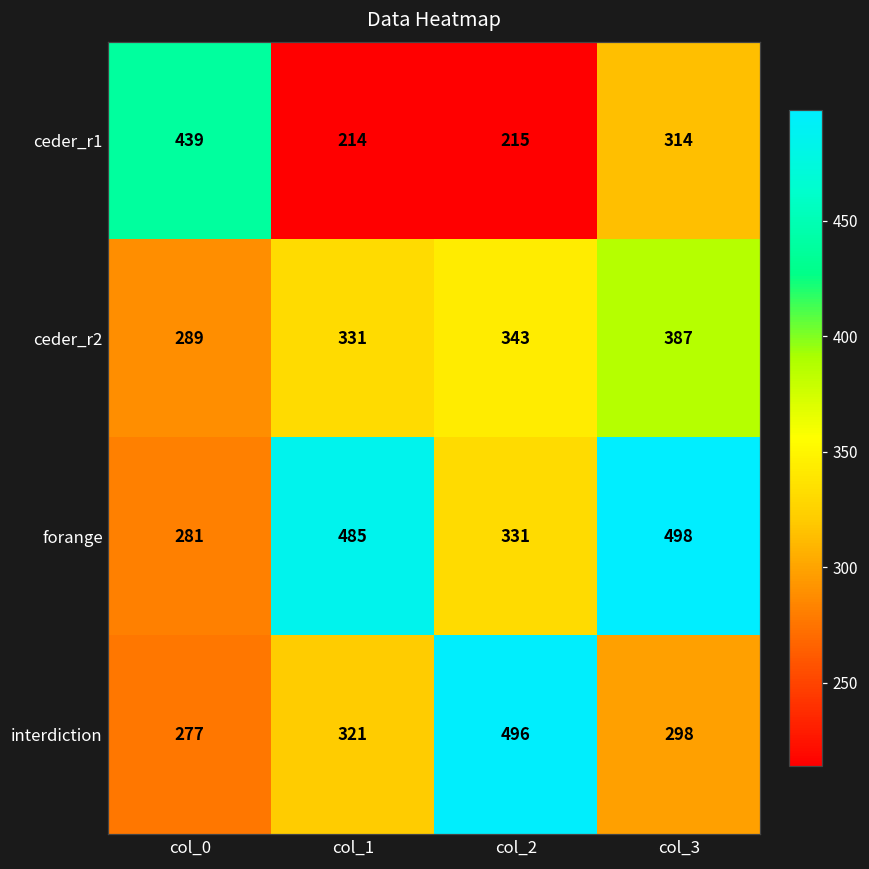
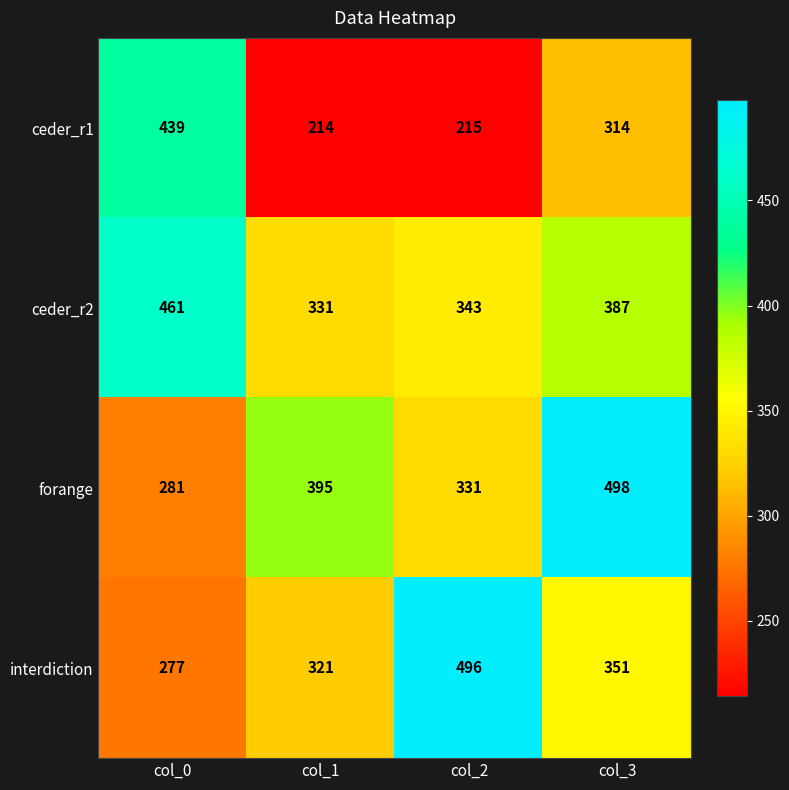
  {
    "ceder_r1": {
      "col_0": 439,
      "col_1": 214,
      "col_2": 215,
      "col_3": 314
    },
    "ceder_r2": {
-     "col_0": 289,
+     "col_0": 461,
      "col_1": 331,
      "col_2": 343,
      "col_3": 387
    },
    "forange": {
      "col_0": 281,
-     "col_1": 485,
+     "col_1": 395,
      "col_2": 331,
      "col_3": 498
    },
    "interdiction": {
      "col_0": 277,
      "col_1": 321,
      "col_2": 496,
-     "col_3": 298
+     "col_3": 351
    }
  }
